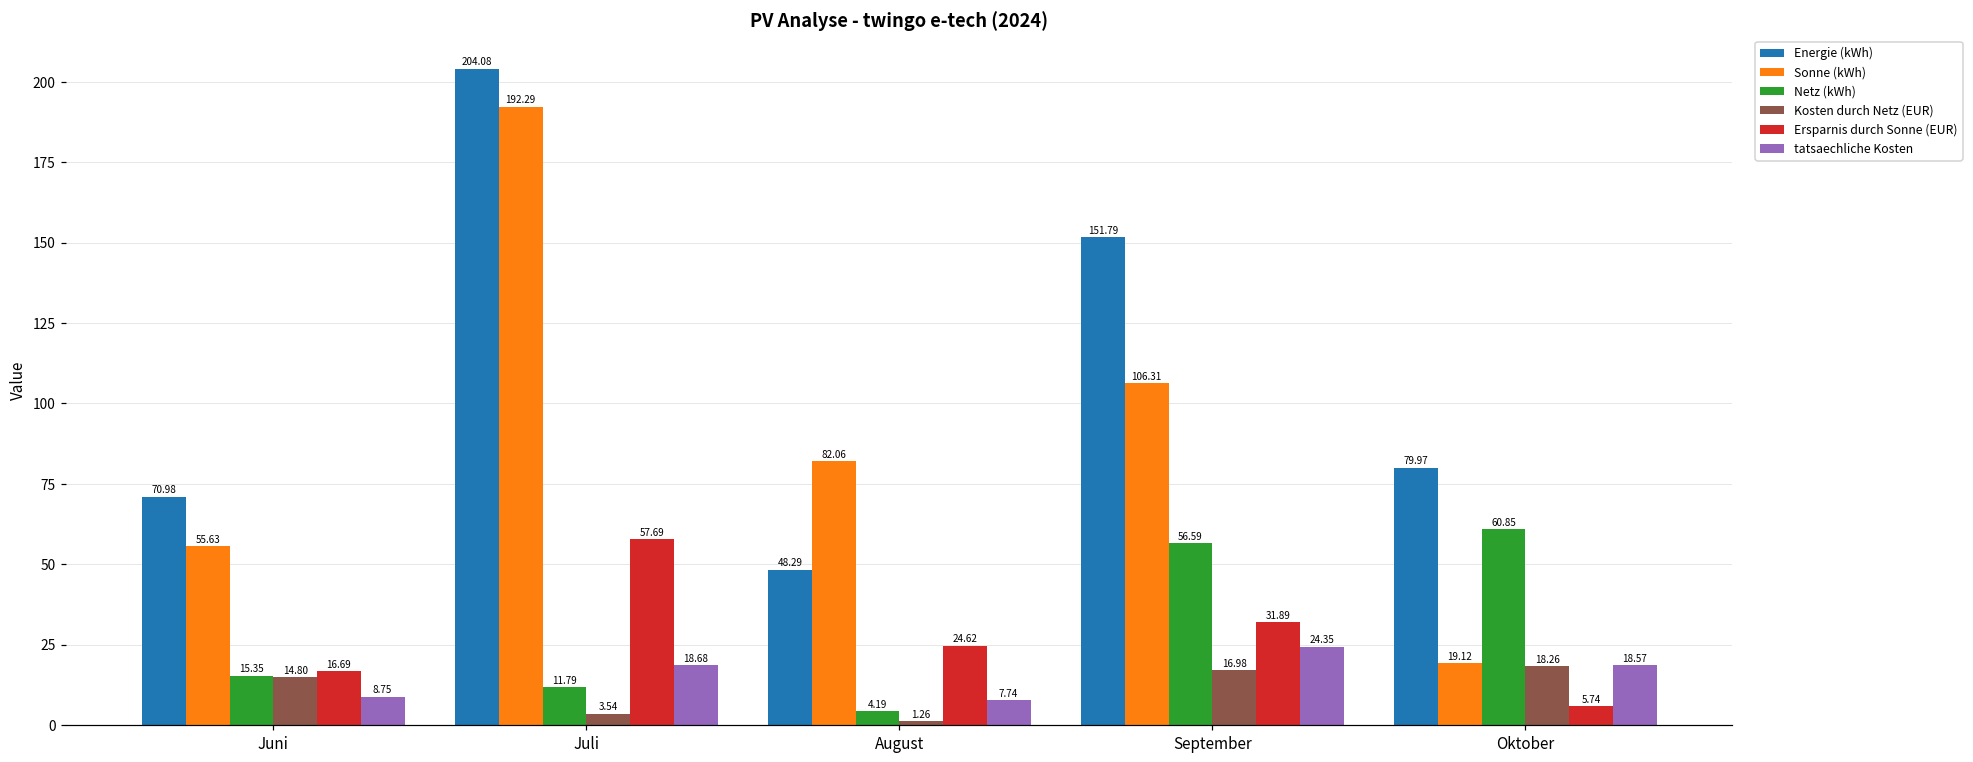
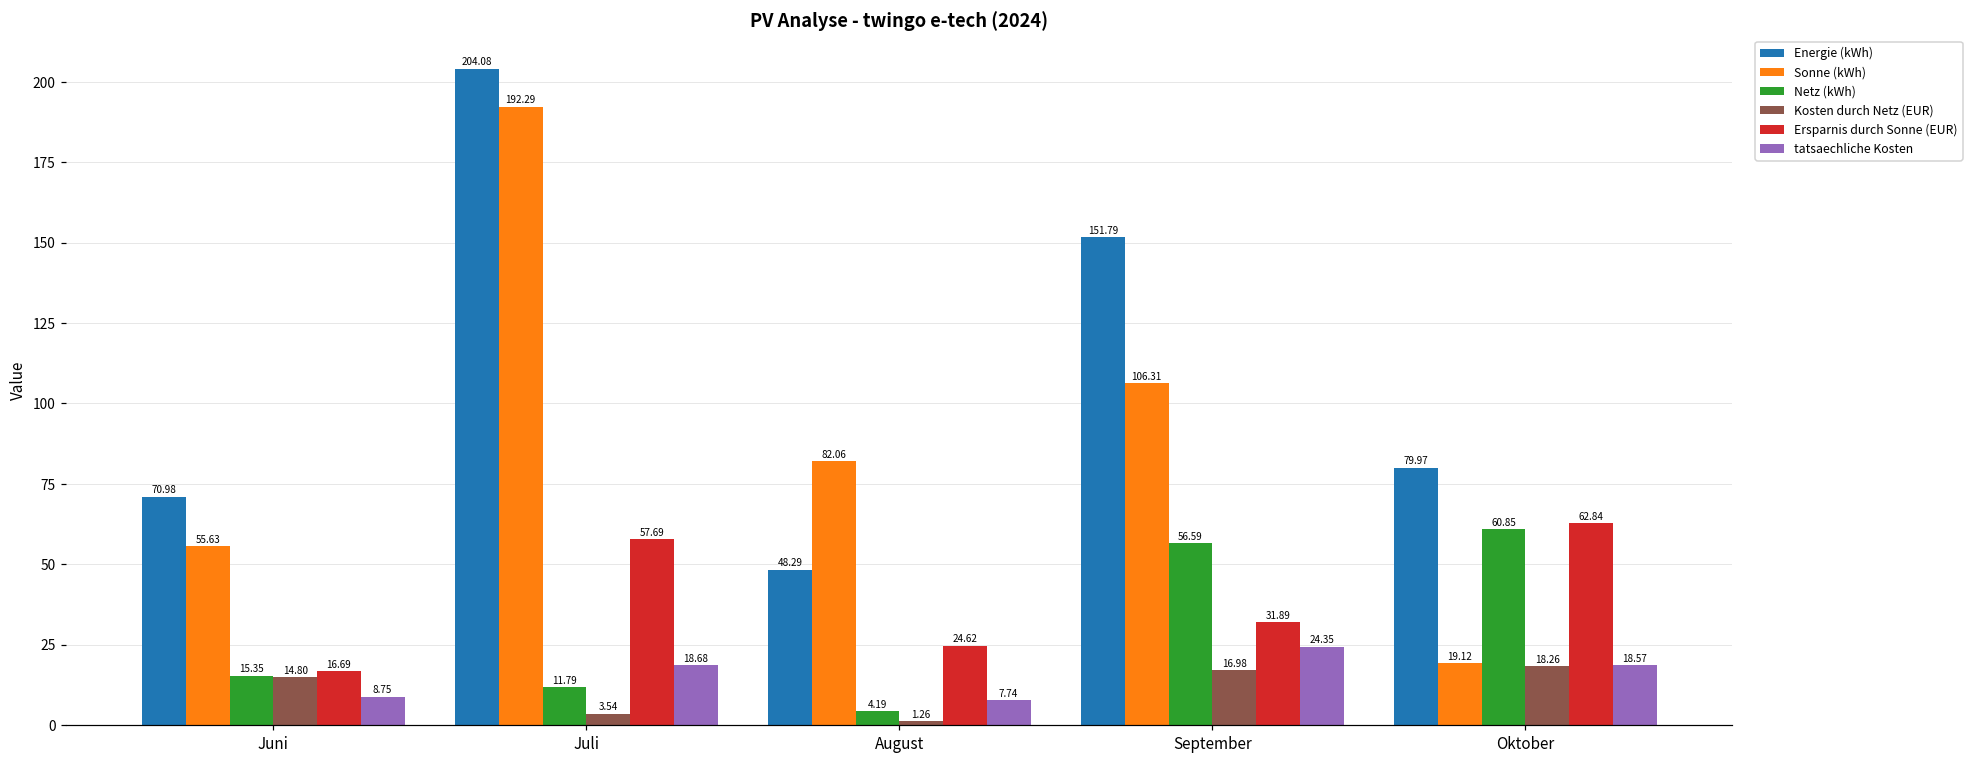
  {
    "Energie (kWh)": {
      "Juni": 70.98,
      "Juli": 204.08,
      "August": 48.29,
      "September": 151.79,
      "Oktober": 79.97
    },
    "Sonne (kWh)": {
      "Juni": 55.63,
      "Juli": 192.29,
      "August": 82.06,
      "September": 106.31,
      "Oktober": 19.12
    },
    "Netz (kWh)": {
      "Juni": 15.35,
      "Juli": 11.79,
      "August": 4.19,
      "September": 56.59,
      "Oktober": 60.85
    },
    "Kosten durch Netz (EUR)": {
      "Juni": 14.80,
      "Juli": 3.54,
      "August": 1.26,
      "September": 16.98,
      "Oktober": 18.26
    },
    "Ersparnis durch Sonne (EUR)": {
      "Juni": 16.69,
      "Juli": 57.69,
      "August": 24.62,
      "September": 31.89,
-     "Oktober": 5.74
+     "Oktober": 62.84
    },
    "tatsaechliche Kosten": {
      "Juni": 8.75,
      "Juli": 18.68,
      "August": 7.74,
      "September": 24.35,
      "Oktober": 18.57
    }
  }
